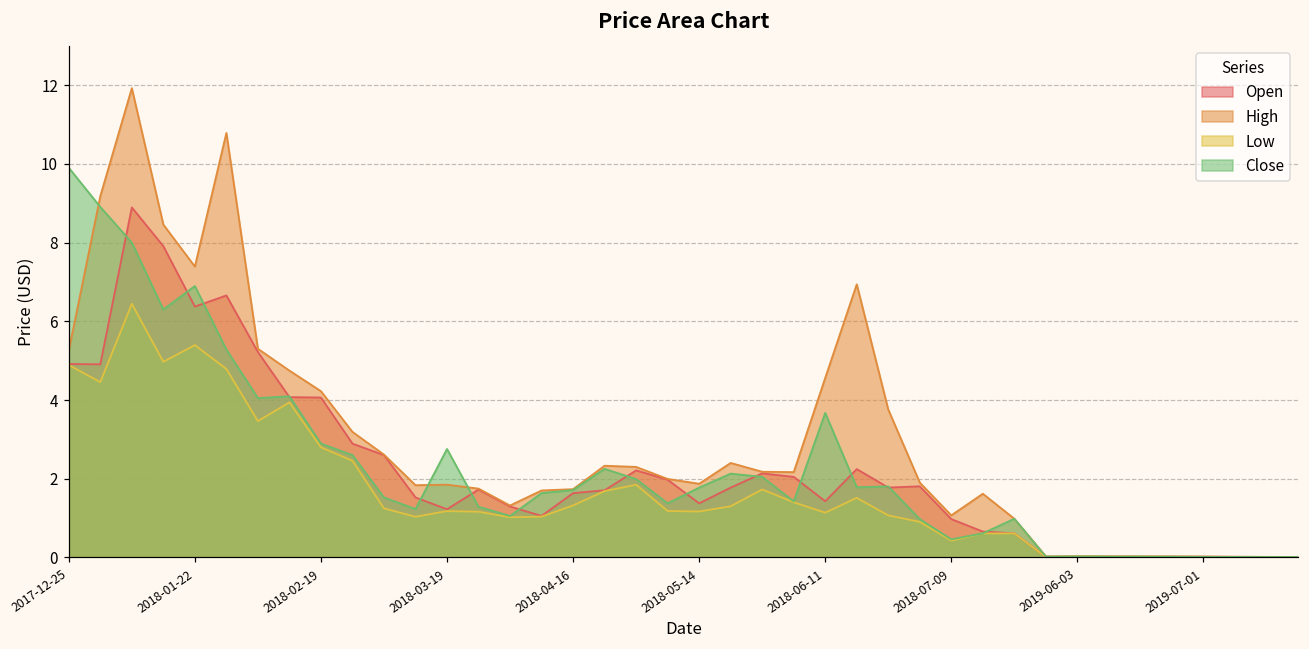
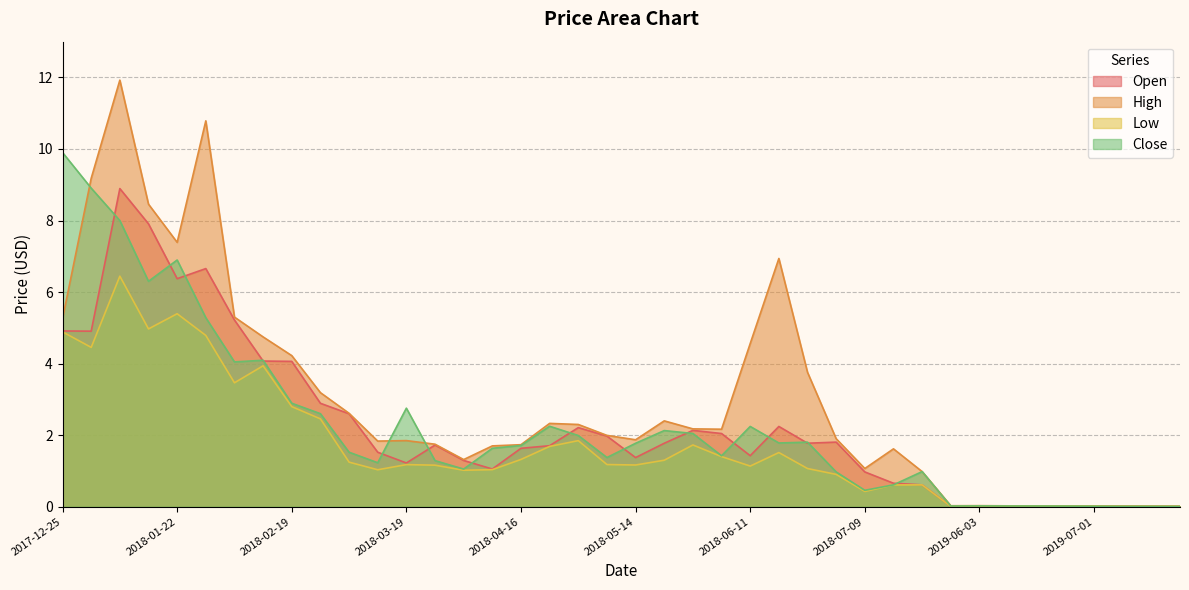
  {
    "Close": {
      "2017-12-25": 9.9,
      "2018-01-22": 6.9,
      "2018-02-19": 2.9,
      "2018-03-19": 2.8,
      "2018-05-14": 1.8,
-     "2018-06-11": 3.7
+     "2018-06-11": 2.2
    }
  }
